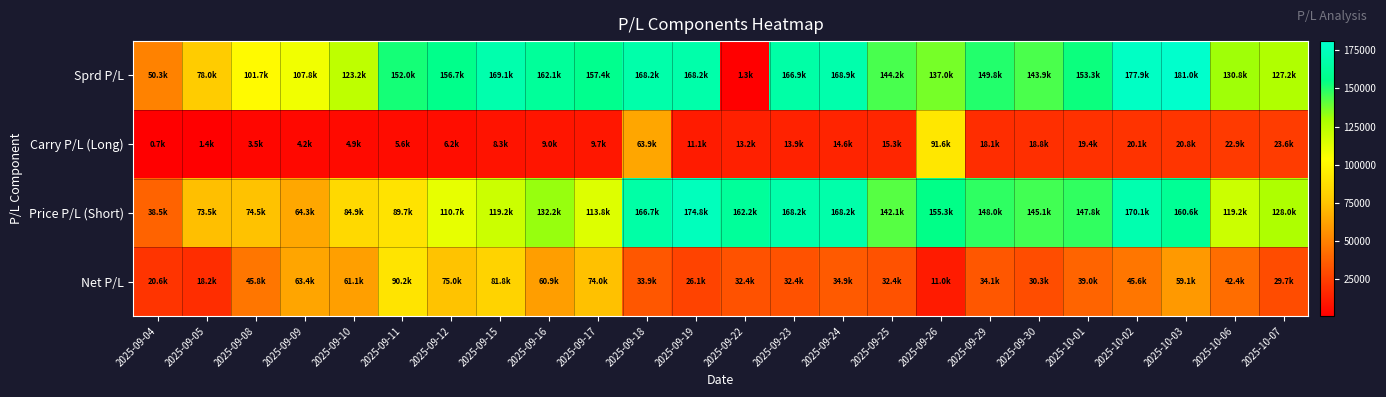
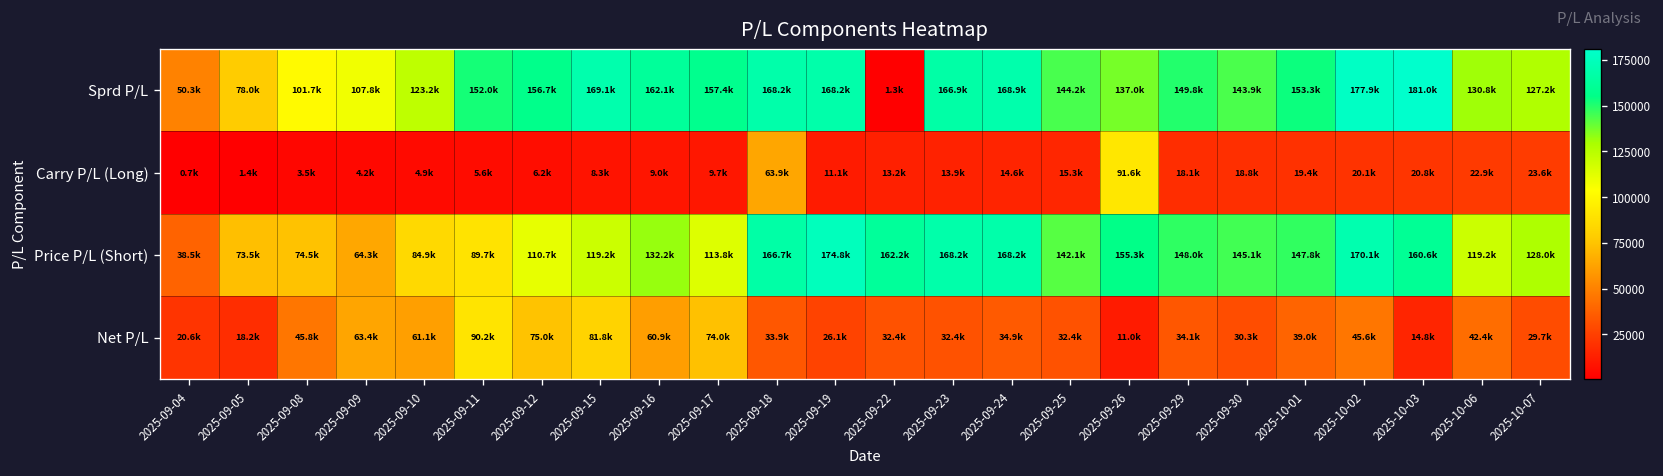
  {
    "Sprd P/L": {
      "2025-09-04": "50.3k",
      "2025-09-05": "78.0k",
      "2025-09-08": "101.7k",
      "2025-09-09": "107.8k",
      "2025-09-10": "123.2k",
      "2025-09-11": "152.0k",
      "2025-09-12": "156.7k",
      "2025-09-15": "169.1k",
      "2025-09-16": "162.1k",
      "2025-09-17": "157.4k",
      "2025-09-18": "168.2k",
      "2025-09-19": "168.2k",
      "2025-09-22": "1.3k",
      "2025-09-23": "166.9k",
      "2025-09-24": "168.9k",
      "2025-09-25": "144.2k",
      "2025-09-26": "137.0k",
      "2025-09-29": "149.8k",
      "2025-09-30": "143.9k",
      "2025-10-01": "153.3k",
      "2025-10-02": "177.9k",
      "2025-10-03": "181.0k",
      "2025-10-06": "130.8k",
      "2025-10-07": "127.2k"
    },
    "Carry P/L (Long)": {
      "2025-09-04": "0.7k",
      "2025-09-05": "1.4k",
      "2025-09-08": "3.5k",
      "2025-09-09": "4.2k",
      "2025-09-10": "4.9k",
      "2025-09-11": "5.6k",
      "2025-09-12": "6.2k",
      "2025-09-15": "8.3k",
      "2025-09-16": "9.0k",
      "2025-09-17": "9.7k",
      "2025-09-18": "63.9k",
      "2025-09-19": "11.1k",
      "2025-09-22": "13.2k",
      "2025-09-23": "13.9k",
      "2025-09-24": "14.6k",
      "2025-09-25": "15.3k",
      "2025-09-26": "91.6k",
      "2025-09-29": "18.1k",
      "2025-09-30": "18.8k",
      "2025-10-01": "19.4k",
      "2025-10-02": "20.1k",
      "2025-10-03": "20.8k",
      "2025-10-06": "22.9k",
      "2025-10-07": "23.6k"
    },
    "Price P/L (Short)": {
      "2025-09-04": "38.5k",
      "2025-09-05": "73.5k",
      "2025-09-08": "74.5k",
      "2025-09-09": "64.3k",
      "2025-09-10": "84.9k",
      "2025-09-11": "89.7k",
      "2025-09-12": "110.7k",
      "2025-09-15": "119.2k",
      "2025-09-16": "132.2k",
      "2025-09-17": "113.8k",
      "2025-09-18": "166.7k",
      "2025-09-19": "174.8k",
      "2025-09-22": "162.2k",
      "2025-09-23": "168.2k",
      "2025-09-24": "168.2k",
      "2025-09-25": "142.1k",
      "2025-09-26": "155.3k",
      "2025-09-29": "148.0k",
      "2025-09-30": "145.1k",
      "2025-10-01": "147.8k",
      "2025-10-02": "170.1k",
      "2025-10-03": "160.6k",
      "2025-10-06": "119.2k",
      "2025-10-07": "128.0k"
    },
    "Net P/L": {
      "2025-09-04": "20.6k",
      "2025-09-05": "18.2k",
      "2025-09-08": "45.8k",
      "2025-09-09": "63.4k",
      "2025-09-10": "61.1k",
      "2025-09-11": "90.2k",
      "2025-09-12": "75.0k",
      "2025-09-15": "81.8k",
      "2025-09-16": "60.9k",
      "2025-09-17": "74.0k",
      "2025-09-18": "33.9k",
      "2025-09-19": "26.1k",
      "2025-09-22": "32.4k",
      "2025-09-23": "32.4k",
      "2025-09-24": "34.9k",
      "2025-09-25": "32.4k",
      "2025-09-26": "11.0k",
      "2025-09-29": "34.1k",
      "2025-09-30": "30.3k",
      "2025-10-01": "39.0k",
      "2025-10-02": "45.6k",
-     "2025-10-03": "59.1k",
+     "2025-10-03": "14.8k",
      "2025-10-06": "42.4k",
      "2025-10-07": "29.7k"
    }
  }
